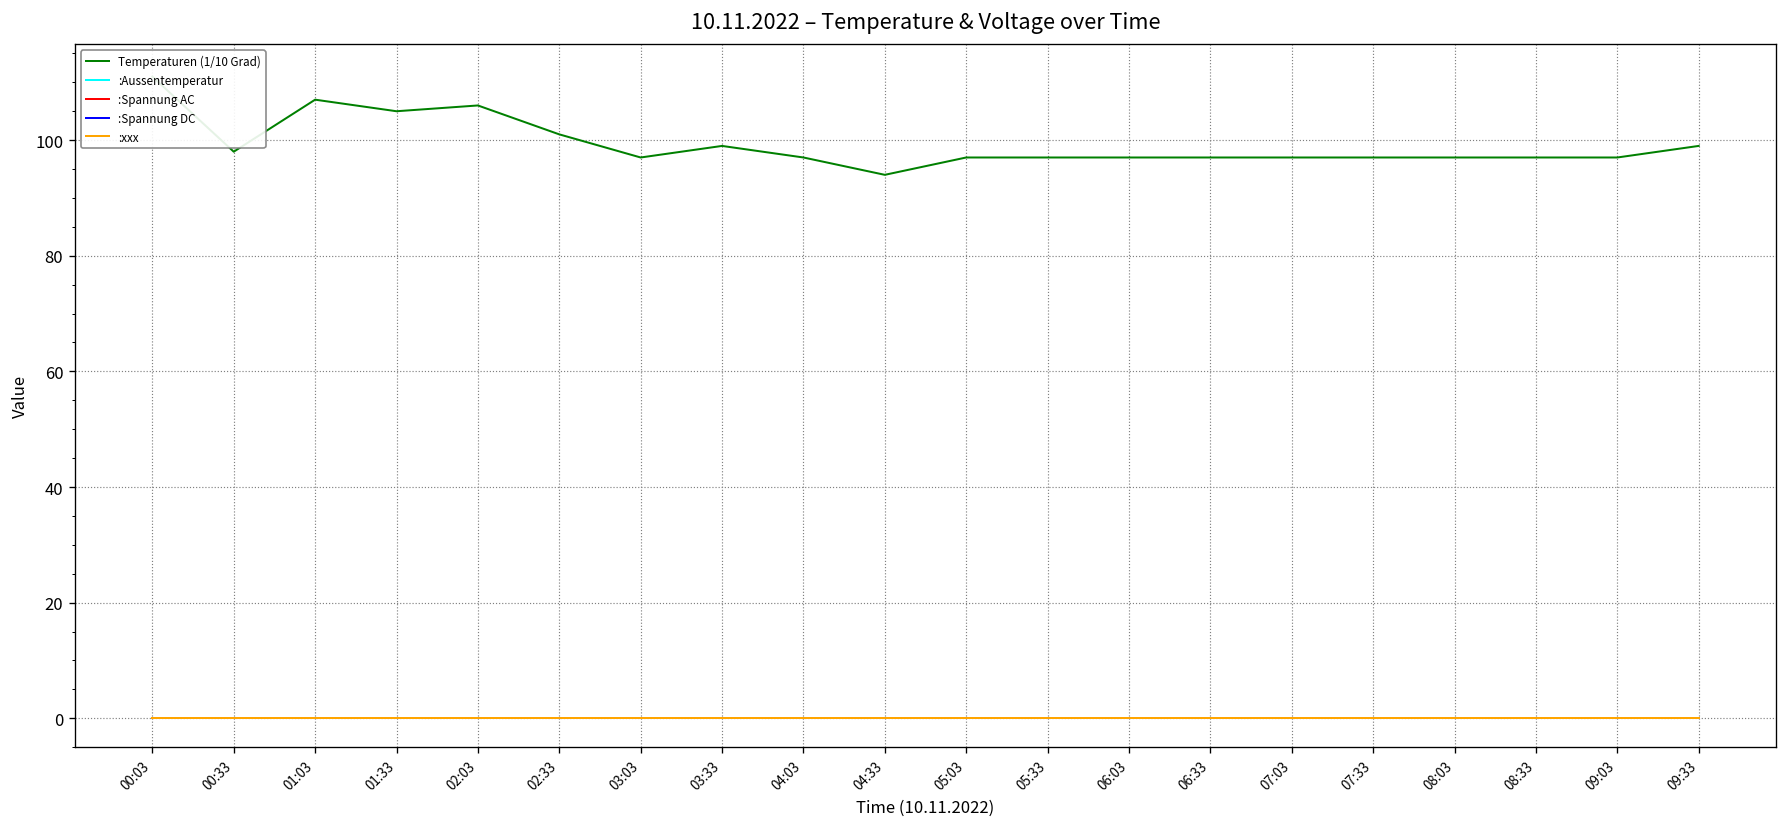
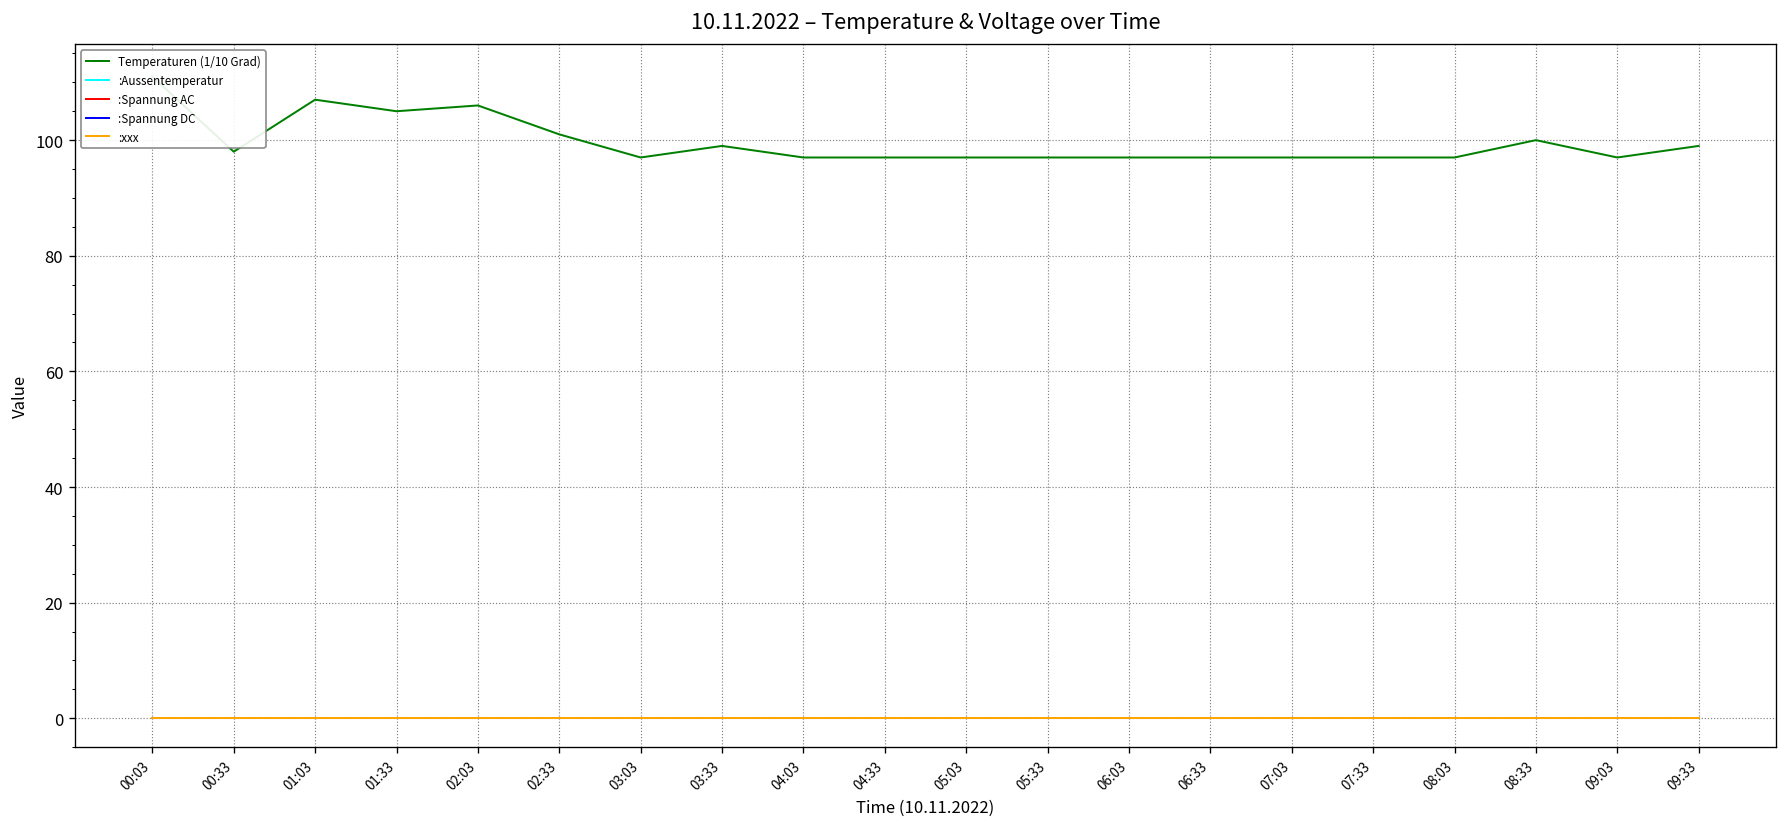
  {
    "Temperaturen (1/10 Grad)": {
      "00:33": 98,
      "01:03": 107,
      "01:33": 105,
      "02:03": 106,
      "02:33": 101,
      "03:03": 97,
      "03:33": 99,
      "04:03": 97,
-     "04:33": 94,
+     "04:33": 97,
      "05:03": 97,
      "05:33": 97,
      "06:03": 97,
      "06:33": 97,
      "07:03": 97,
      "07:33": 97,
      "08:03": 97,
-     "08:33": 97,
+     "08:33": 100,
      "09:03": 97,
      "09:33": 99
    },
    ":xxx": {
      "00:03": 0,
      "00:33": 0,
      "01:03": 0,
      "01:33": 0,
      "02:03": 0,
      "02:33": 0,
      "03:03": 0,
      "03:33": 0,
      "04:03": 0,
      "04:33": 0,
      "05:03": 0,
      "05:33": 0,
      "06:03": 0,
      "06:33": 0,
      "07:03": 0,
      "07:33": 0,
      "08:03": 0,
      "08:33": 0,
      "09:03": 0,
      "09:33": 0
    }
  }
